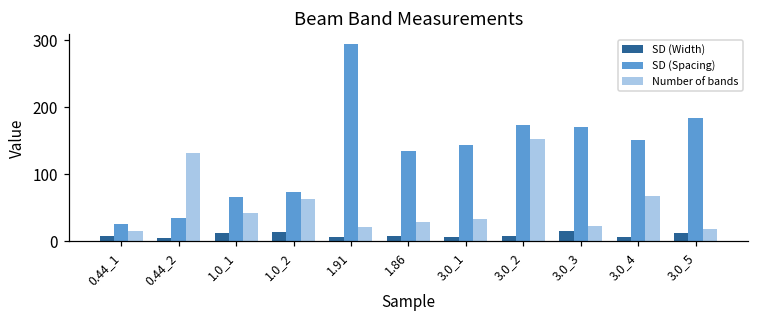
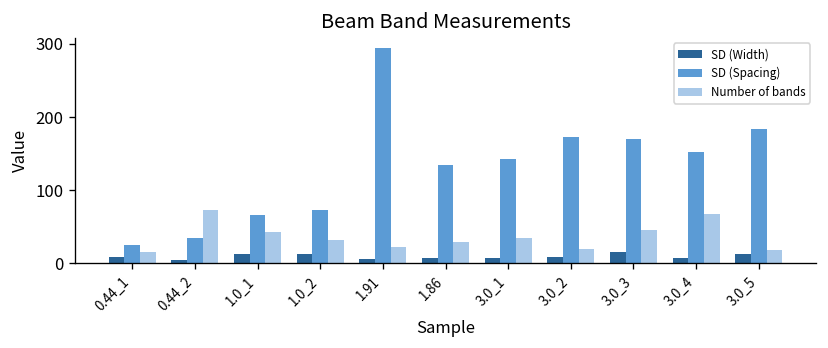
  {
    "SD (Width)": {
      "0.44_1": 10,
      "0.44_2": 10,
      "1.0_1": 10,
      "1.0_2": 10,
      "1.91": 10,
      "1.86": 10,
      "3.0_1": 10,
      "3.0_2": 10,
      "3.0_3": 20,
      "3.0_4": 10,
      "3.0_5": 10
    },
    "SD (Spacing)": {
      "0.44_1": 30,
      "0.44_2": 30,
      "1.0_1": 70,
      "1.0_2": 70,
      "1.91": 290,
      "1.86": 140,
      "3.0_1": 140,
      "3.0_2": 170,
      "3.0_3": 170,
      "3.0_4": 150,
      "3.0_5": 180
    },
    "Number of bands": {
      "0.44_1": 20,
-     "0.44_2": 130,
+     "0.44_2": 70,
      "1.0_1": 40,
-     "1.0_2": 60,
+     "1.0_2": 30,
      "1.91": 20,
      "1.86": 30,
      "3.0_1": 30,
-     "3.0_2": 150,
-     "3.0_3": 20,
+     "3.0_2": 20,
+     "3.0_3": 50,
      "3.0_4": 70,
      "3.0_5": 20
    }
  }
